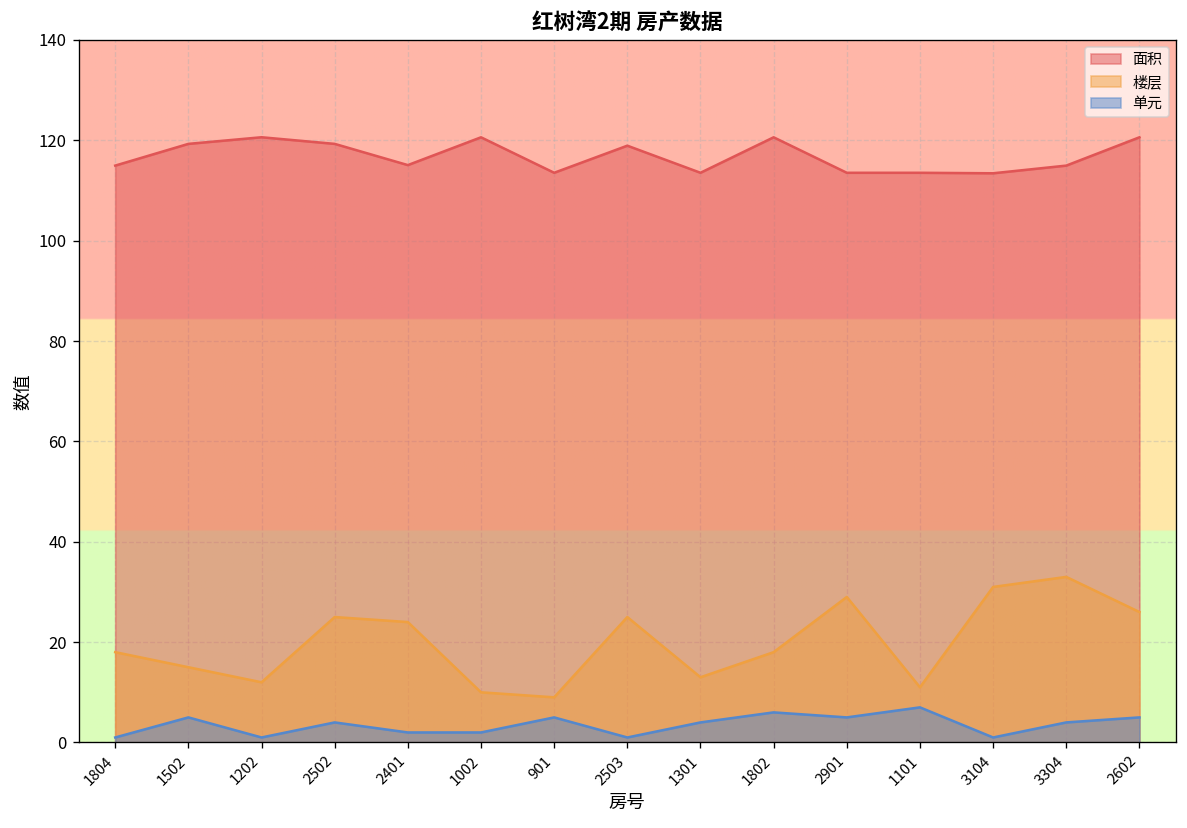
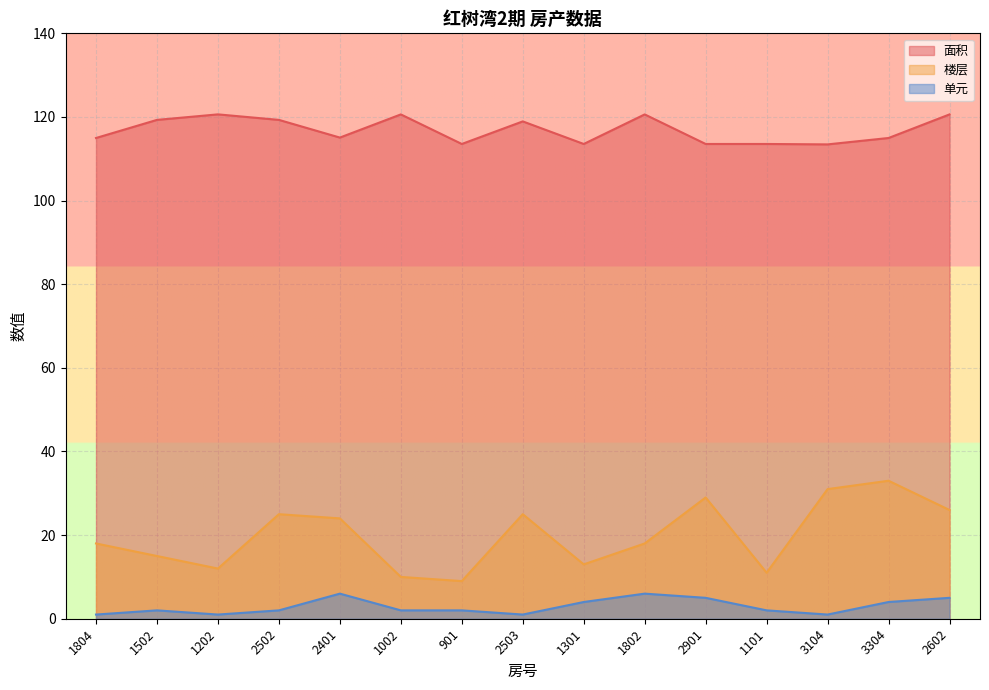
  {
    "单元": {
      "1804": 1,
-     "1502": 5,
+     "1502": 2,
      "1202": 1,
-     "2502": 4,
-     "2401": 2,
+     "2502": 2,
+     "2401": 6,
      "1002": 2,
-     "901": 5,
+     "901": 2,
      "2503": 1,
      "1301": 4,
      "1802": 6,
      "2901": 5,
-     "1101": 7,
+     "1101": 2,
      "3104": 1,
      "3304": 4,
      "2602": 5
    }
  }
